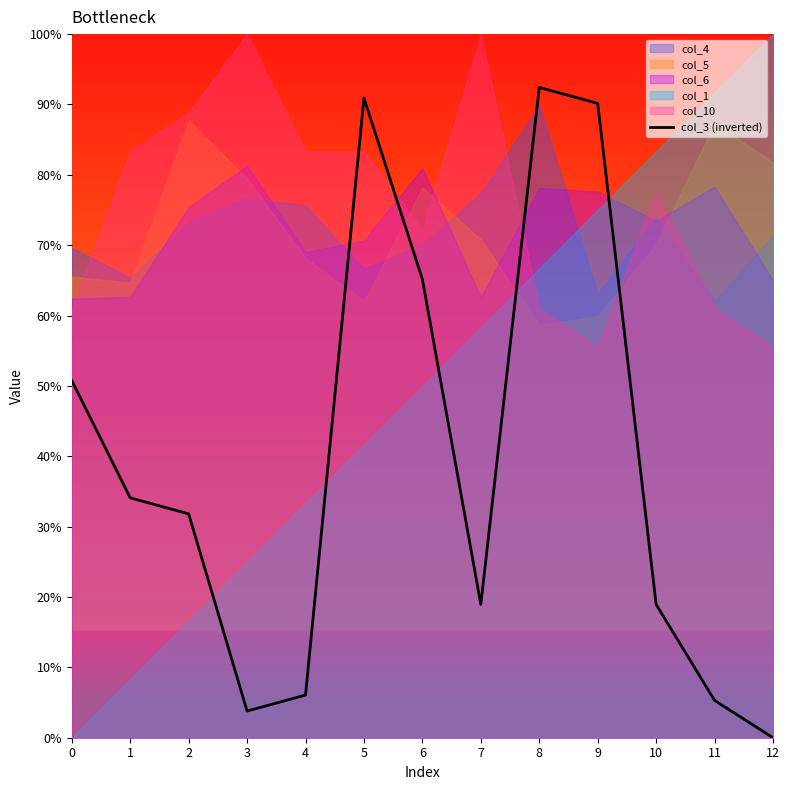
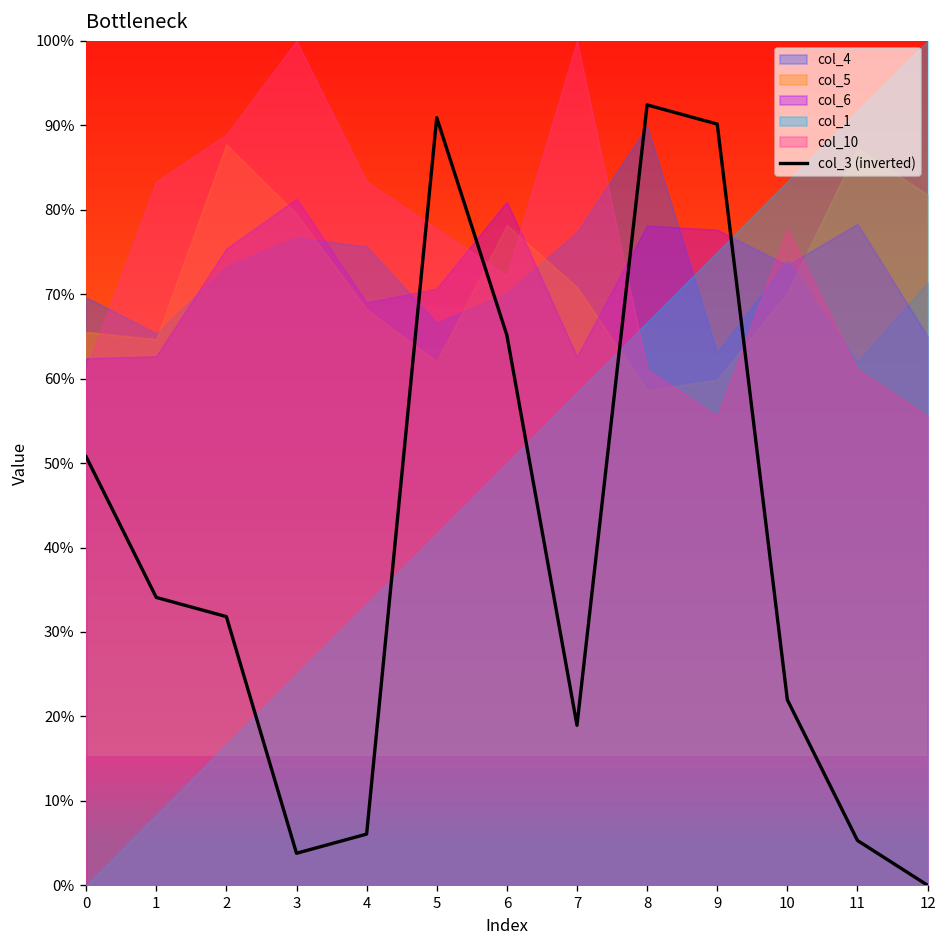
  {
    "col_3 (inverted)": {
      "0": "51%",
      "1": "34%",
      "2": "32%",
      "3": "4%",
      "4": "6%",
      "5": "91%",
      "6": "65%",
      "7": "19%",
      "8": "92%",
      "9": "90%",
-     "10": "19%",
+     "10": "22%",
      "11": "5%",
      "12": "0%"
    },
    "col_5": {
      "0": "66%",
      "1": "65%",
      "2": "88%",
      "3": "79%",
      "4": "68%",
      "5": "62%",
      "6": "78%",
      "7": "71%",
      "8": "59%",
      "9": "60%",
      "10": "70%",
      "12": "82%"
    },
    "col_6": {
      "0": "62%",
      "1": "63%",
      "2": "75%",
      "3": "81%",
      "4": "69%",
      "5": "71%",
      "6": "81%",
      "7": "63%",
      "8": "78%",
      "9": "78%",
      "10": "73%",
      "11": "78%",
      "12": "65%"
    },
    "col_10": {
      "0": "61%",
      "1": "83%",
      "2": "89%",
      "3": "100%",
      "4": "83%",
-     "5": "83%",
+     "5": "78%",
      "6": "72%",
      "7": "100%",
      "8": "61%",
      "9": "56%",
      "10": "78%",
      "11": "61%",
      "12": "56%"
    }
  }
